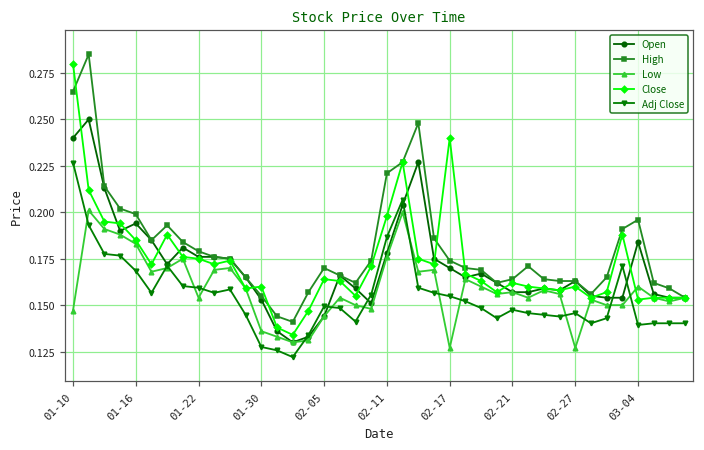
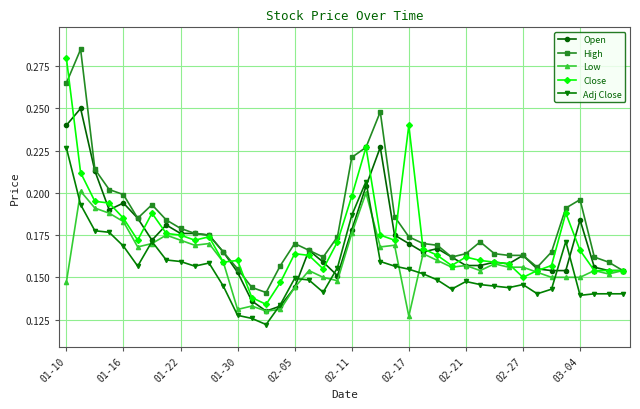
  {
    "Low": {
      "01-10": 0.147,
      "01-16": 0.183,
-     "01-22": 0.154,
-     "01-30": 0.136,
+     "01-22": 0.172,
+     "01-30": 0.131,
      "02-11": 0.176,
      "02-17": 0.127,
-     "02-27": 0.127,
-     "03-04": 0.16
+     "02-27": 0.156,
+     "03-04": 0.15
    },
    "Close": {
      "01-10": 0.280,
      "01-16": 0.185,
      "01-30": 0.160,
      "02-05": 0.164,
      "02-11": 0.198,
      "02-17": 0.240,
      "02-21": 0.162,
-     "02-27": 0.16,
-     "03-04": 0.153
+     "02-27": 0.15,
+     "03-04": 0.166
    }
  }
